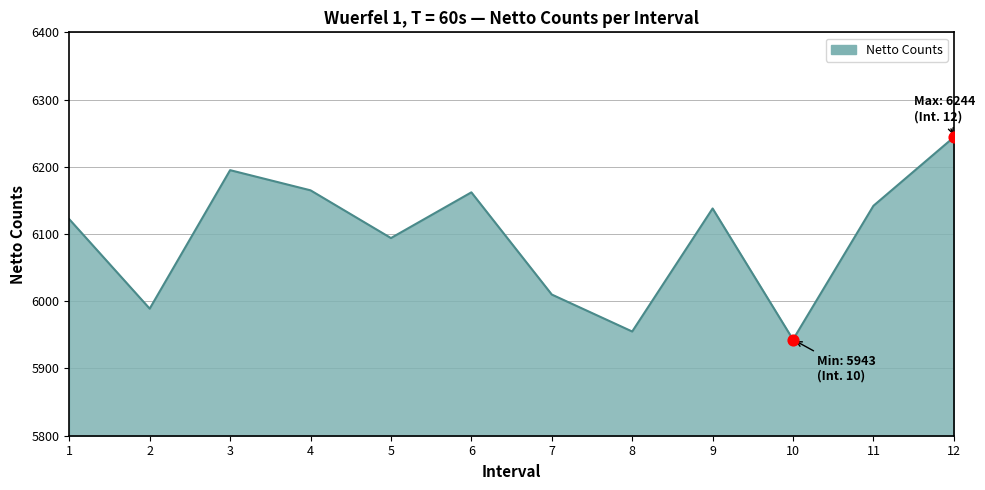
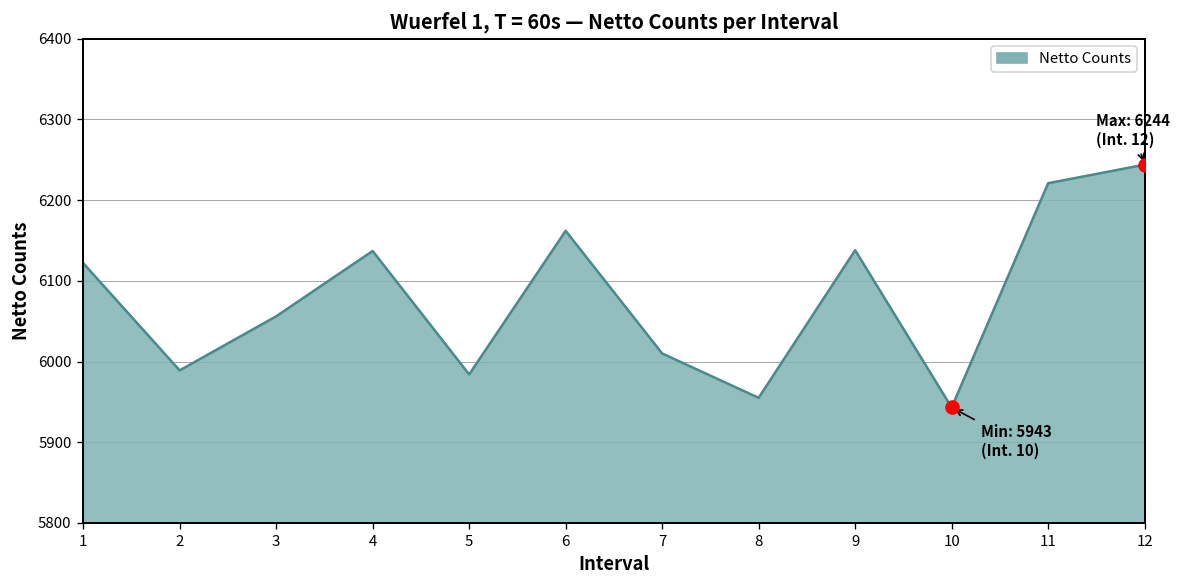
  {
    "Netto Counts": {
      "1": 6120,
      "2": 5990,
-     "3": 6200,
-     "4": 6170,
-     "5": 6090,
+     "3": 6060,
+     "4": 6140,
+     "5": 5980,
      "6": 6160,
      "7": 6010,
      "8": 5960,
      "9": 6140,
-     "11": 6140
+     "11": 6220
    }
  }
